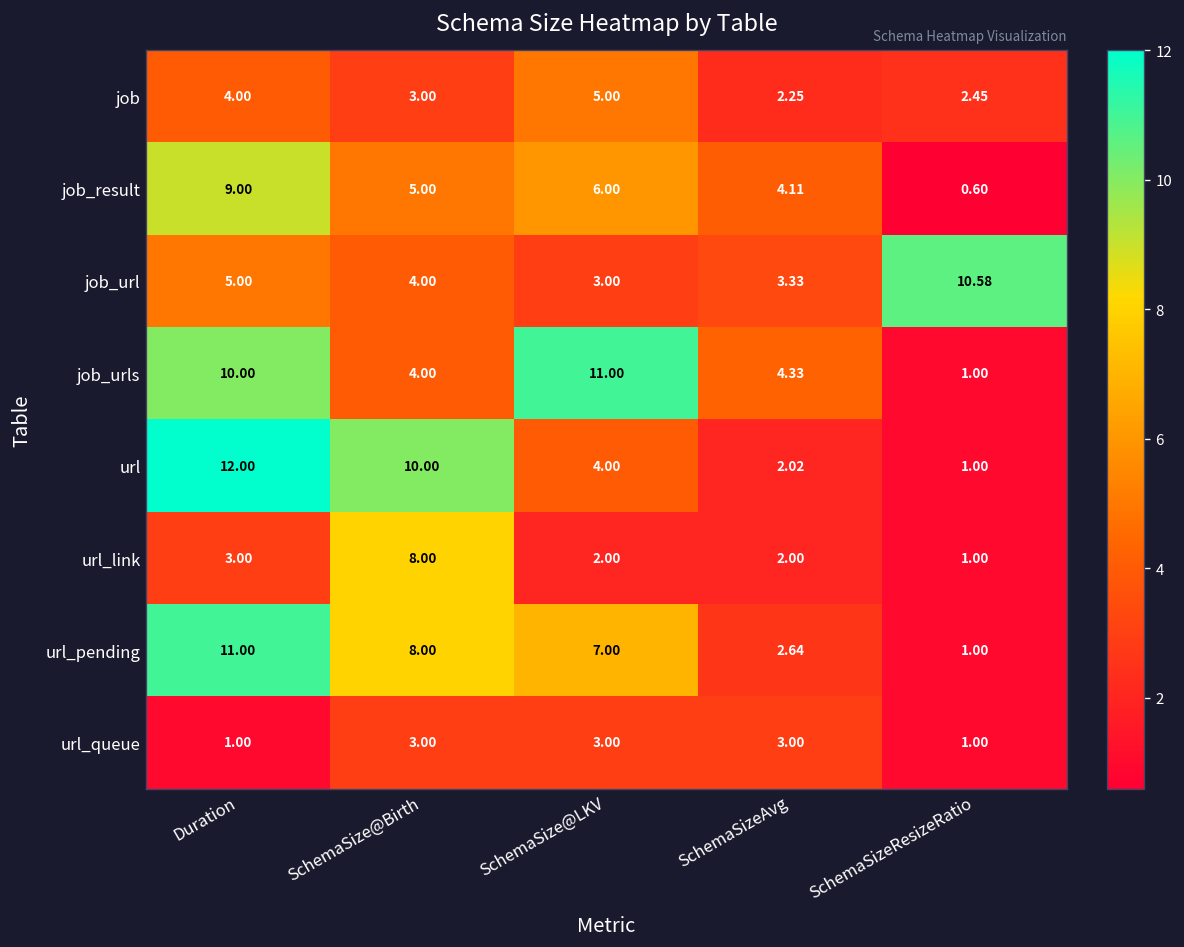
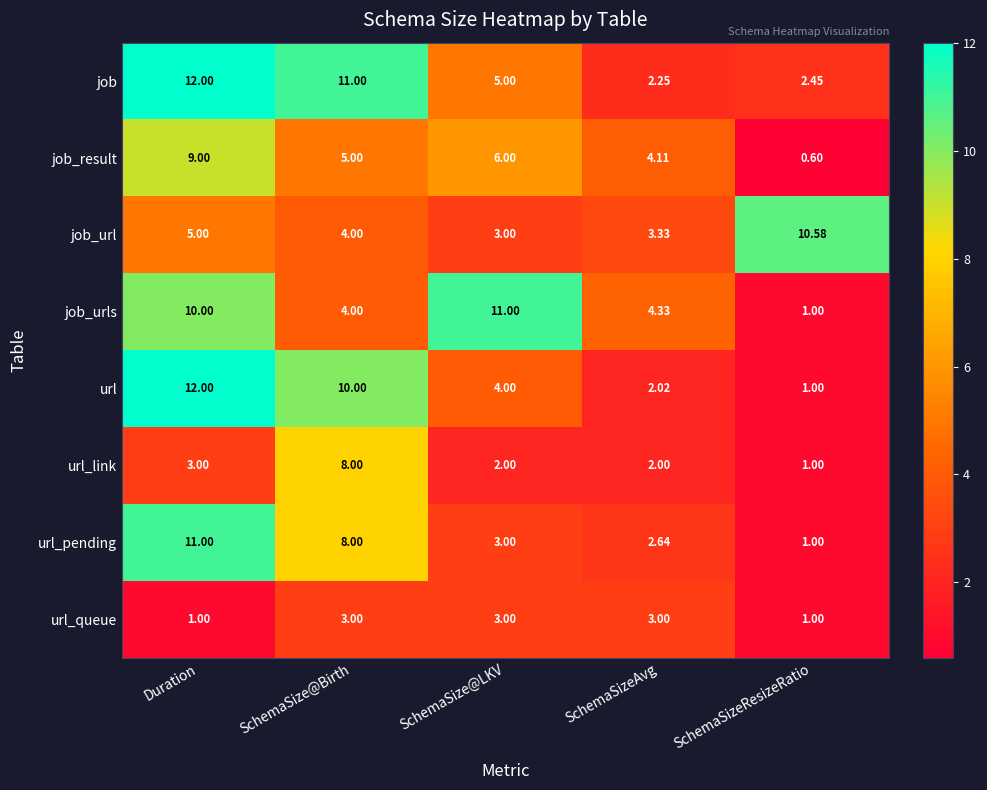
  {
    "job": {
-     "Duration": 4.00,
-     "SchemaSize@Birth": 3.00,
+     "Duration": 12.00,
+     "SchemaSize@Birth": 11.00,
      "SchemaSize@LKV": 5.00,
      "SchemaSizeAvg": 2.25,
      "SchemaSizeResizeRatio": 2.45
    },
    "job_result": {
      "Duration": 9.00,
      "SchemaSize@Birth": 5.00,
      "SchemaSize@LKV": 6.00,
      "SchemaSizeAvg": 4.11,
      "SchemaSizeResizeRatio": 0.60
    },
    "job_url": {
      "Duration": 5.00,
      "SchemaSize@Birth": 4.00,
      "SchemaSize@LKV": 3.00,
      "SchemaSizeAvg": 3.33,
      "SchemaSizeResizeRatio": 10.58
    },
    "job_urls": {
      "Duration": 10.00,
      "SchemaSize@Birth": 4.00,
      "SchemaSize@LKV": 11.00,
      "SchemaSizeAvg": 4.33,
      "SchemaSizeResizeRatio": 1.00
    },
    "url": {
      "Duration": 12.00,
      "SchemaSize@Birth": 10.00,
      "SchemaSize@LKV": 4.00,
      "SchemaSizeAvg": 2.02,
      "SchemaSizeResizeRatio": 1.00
    },
    "url_link": {
      "Duration": 3.00,
      "SchemaSize@Birth": 8.00,
      "SchemaSize@LKV": 2.00,
      "SchemaSizeAvg": 2.00,
      "SchemaSizeResizeRatio": 1.00
    },
    "url_pending": {
      "Duration": 11.00,
      "SchemaSize@Birth": 8.00,
-     "SchemaSize@LKV": 7.00,
+     "SchemaSize@LKV": 3.00,
      "SchemaSizeAvg": 2.64,
      "SchemaSizeResizeRatio": 1.00
    },
    "url_queue": {
      "Duration": 1.00,
      "SchemaSize@Birth": 3.00,
      "SchemaSize@LKV": 3.00,
      "SchemaSizeAvg": 3.00,
      "SchemaSizeResizeRatio": 1.00
    }
  }
